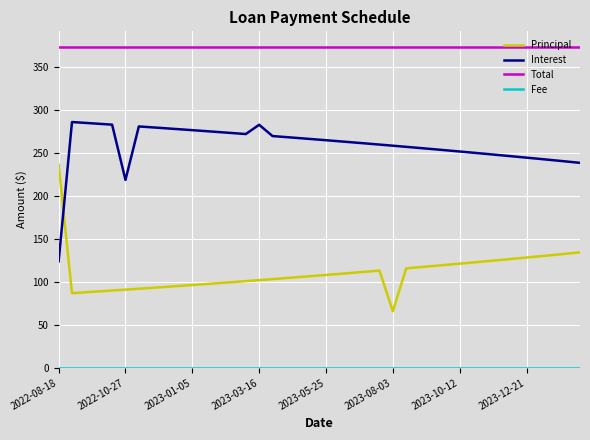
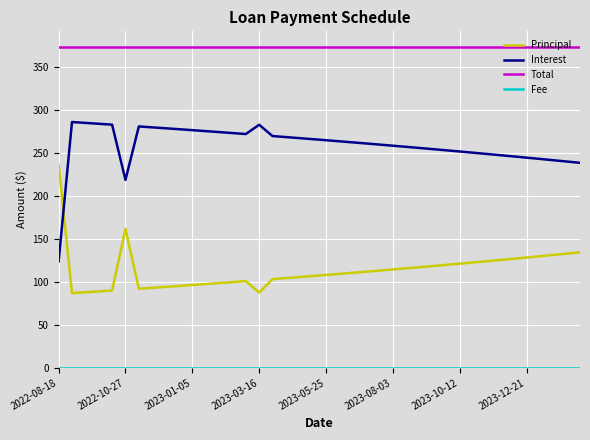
  {
    "Principal": {
      "2022-08-18": 240,
-     "2022-10-27": 90,
+     "2022-10-27": 160,
      "2023-01-05": 100,
-     "2023-03-16": 100,
+     "2023-03-16": 90,
      "2023-05-25": 110,
-     "2023-08-03": 70,
+     "2023-08-03": 110,
      "2023-10-12": 120,
      "2023-12-21": 130
    },
    "Interest": {
      "2022-08-18": 120,
      "2022-10-27": 220,
      "2023-01-05": 280,
      "2023-03-16": 280,
      "2023-05-25": 260,
      "2023-08-03": 260,
      "2023-10-12": 250,
      "2023-12-21": 240
    },
    "Total": {
      "2022-08-18": 370,
      "2022-10-27": 370,
      "2023-01-05": 370,
      "2023-03-16": 370,
      "2023-05-25": 370,
      "2023-08-03": 370,
      "2023-10-12": 370,
      "2023-12-21": 370
    },
    "Fee": {
      "2022-08-18": 0,
      "2022-10-27": 0,
      "2023-01-05": 0,
      "2023-03-16": 0,
      "2023-05-25": 0,
      "2023-08-03": 0,
      "2023-10-12": 0,
      "2023-12-21": 0
    }
  }
